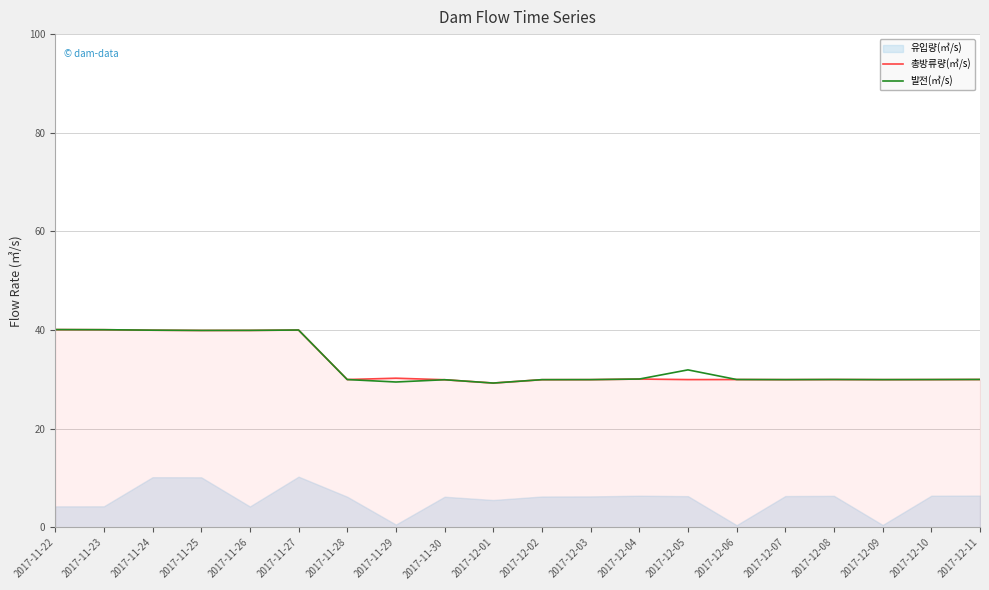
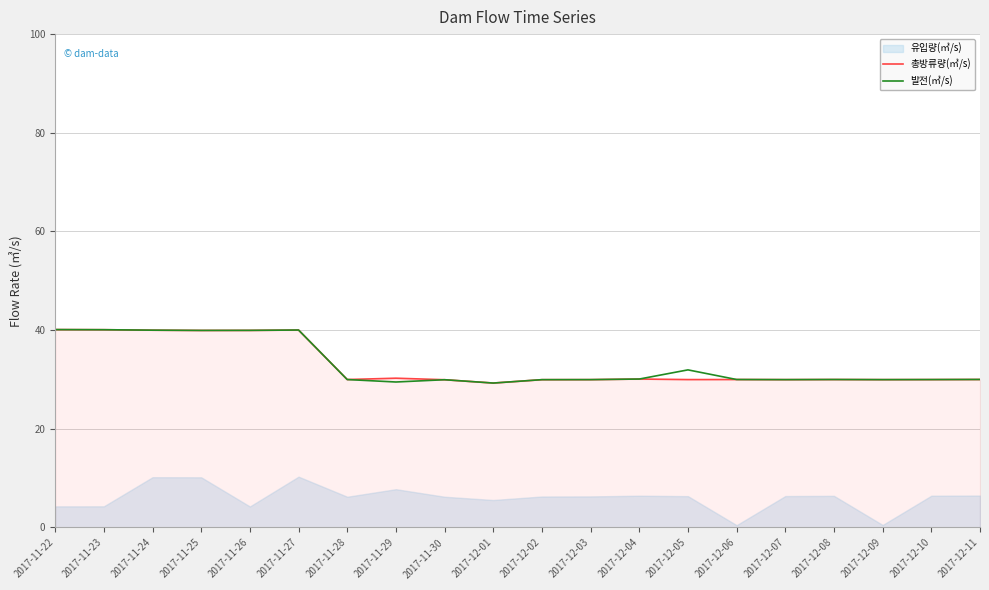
  {
    "유입량(㎥/s)": {
      "2017-11-22": 4,
      "2017-11-23": 4,
      "2017-11-24": 10,
      "2017-11-25": 10,
      "2017-11-26": 4,
      "2017-11-27": 10,
      "2017-11-28": 6,
-     "2017-11-29": 1,
+     "2017-11-29": 8,
      "2017-11-30": 6,
      "2017-12-01": 6,
      "2017-12-02": 6,
      "2017-12-03": 6,
      "2017-12-04": 6,
      "2017-12-05": 6,
      "2017-12-07": 6,
      "2017-12-08": 6,
      "2017-12-09": 1,
      "2017-12-10": 6,
      "2017-12-11": 6
    },
    "총방류량(㎥/s)": {
      "2017-11-29": 30,
      "2017-12-05": 30
    },
    "발전(㎥/s)": {
      "2017-11-29": 29,
      "2017-12-05": 32
    }
  }
